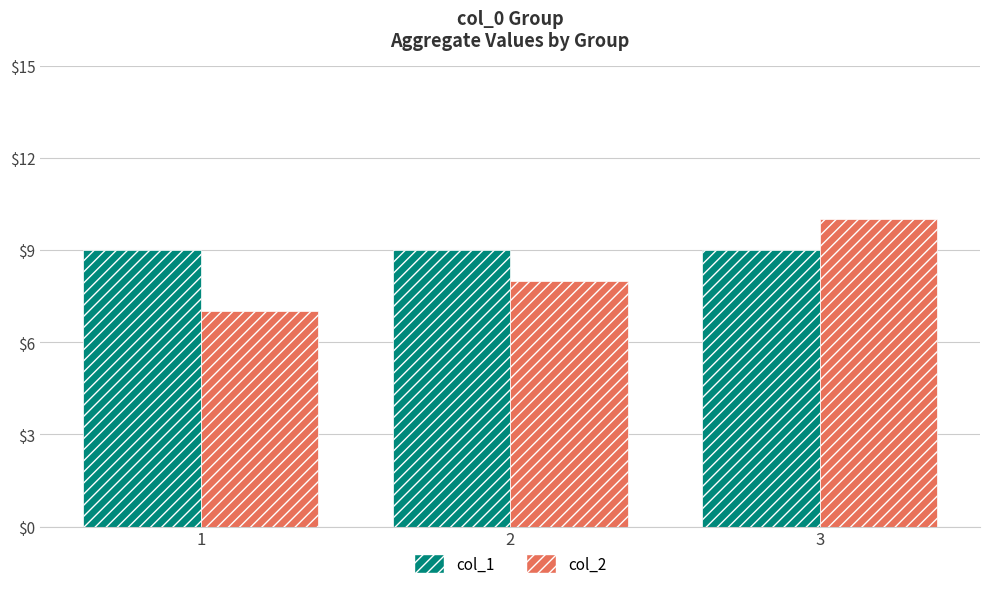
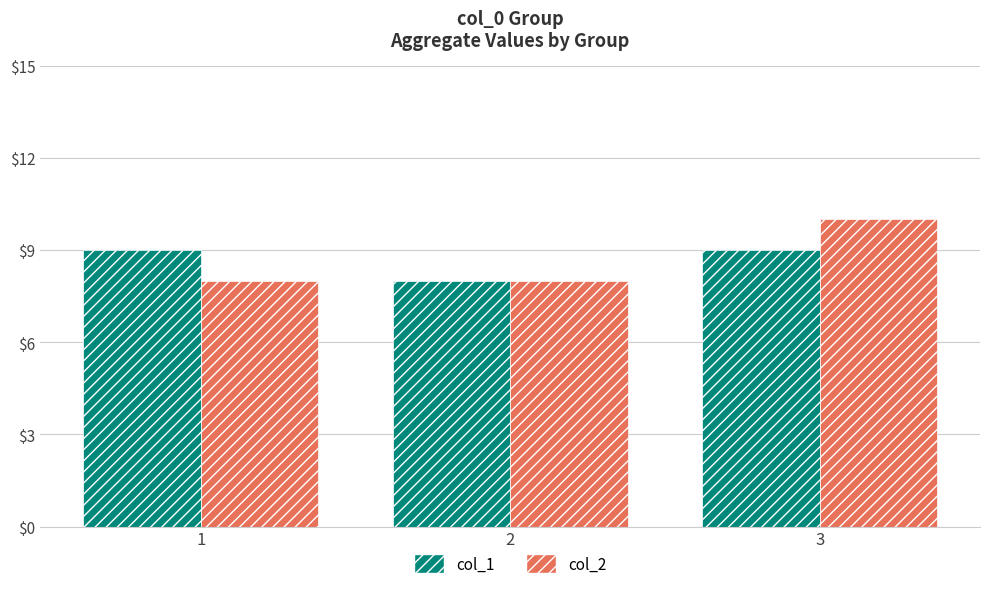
  {
    "col_1": {
      "1": "$9",
-     "2": "$9",
+     "2": "$8",
      "3": "$9"
    },
    "col_2": {
-     "1": "$7",
+     "1": "$8",
      "2": "$8",
      "3": "$10"
    }
  }
